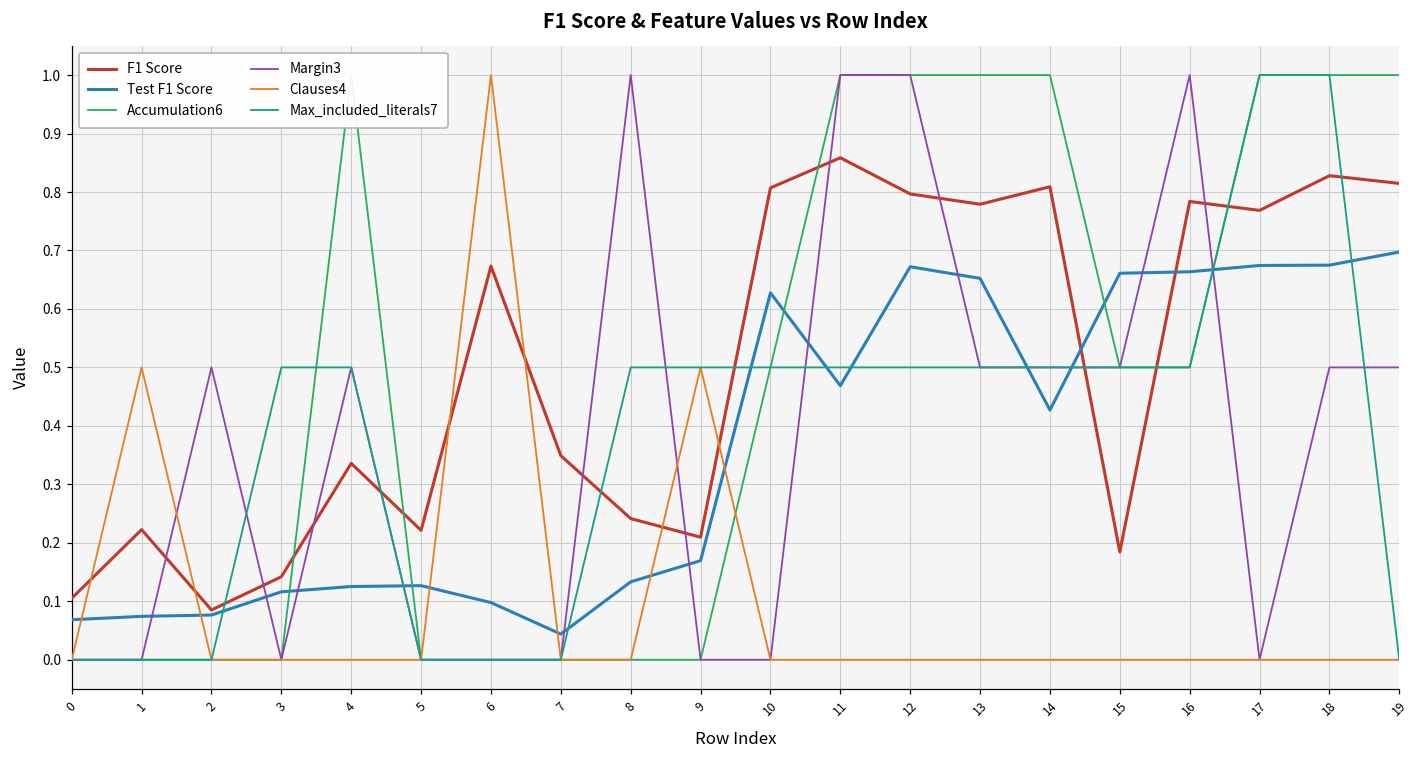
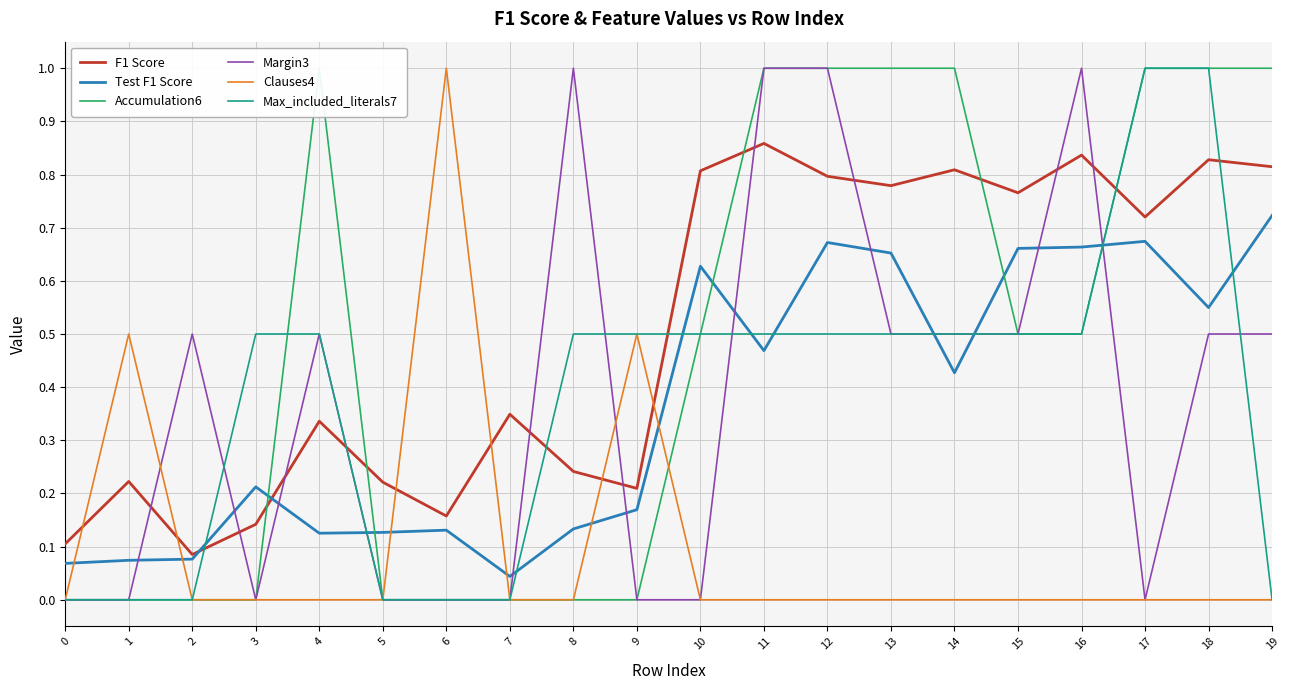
  {
    "F1 Score": {
      "0": 0.11,
      "1": 0.22,
      "2": 0.09,
      "3": 0.14,
      "4": 0.34,
      "5": 0.22,
-     "6": 0.67,
+     "6": 0.16,
      "7": 0.35,
      "8": 0.24,
      "9": 0.21,
      "10": 0.81,
      "11": 0.86,
      "12": 0.80,
      "13": 0.78,
      "14": 0.81,
-     "15": 0.18,
-     "16": 0.78,
-     "17": 0.77,
+     "15": 0.77,
+     "16": 0.84,
+     "17": 0.72,
      "18": 0.83,
      "19": 0.81
    },
    "Test F1 Score": {
      "0": 0.07,
      "1": 0.07,
      "2": 0.08,
-     "3": 0.12,
+     "3": 0.21,
      "4": 0.13,
      "5": 0.13,
-     "6": 0.10,
+     "6": 0.13,
      "7": 0.04,
      "8": 0.13,
      "9": 0.17,
      "10": 0.63,
      "11": 0.47,
      "12": 0.67,
      "13": 0.65,
      "14": 0.43,
      "15": 0.66,
      "16": 0.66,
      "17": 0.67,
-     "18": 0.67,
-     "19": 0.70
+     "18": 0.55,
+     "19": 0.72
    },
    "Margin3": {
      "2": 0.50,
      "8": 1.00,
      "16": 1.00,
      "18": 0.50,
      "19": 0.50
    },
    "Clauses4": {
      "1": 0.50,
      "4": 0.00,
      "6": 1.00,
      "11": 0.00,
      "12": 0.00,
      "13": 0.00,
      "14": 0.00,
      "15": 0.00,
      "16": 0.00,
      "18": 0.00
    }
  }
